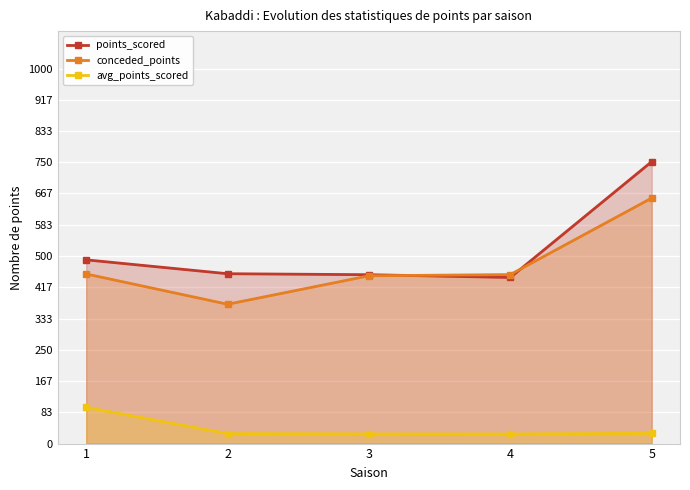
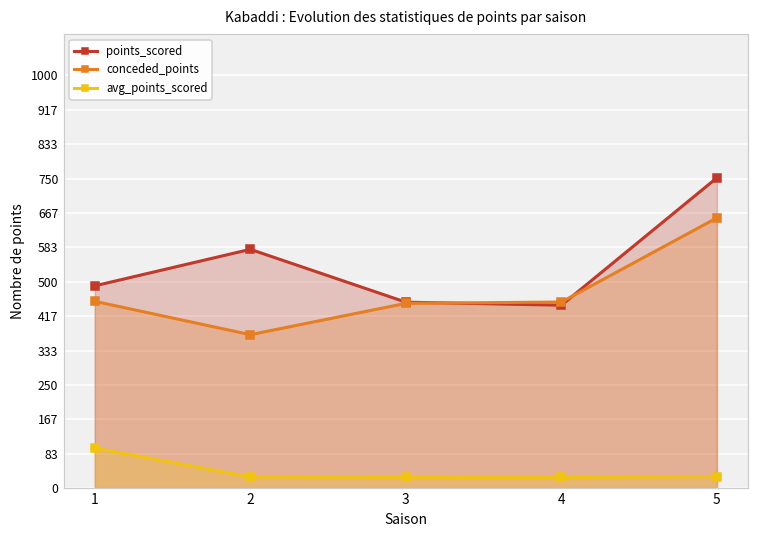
  {
    "points_scored": {
      "1": 490,
-     "2": 450,
+     "2": 580,
      "4": 440,
      "5": 750
    },
    "conceded_points": {
      "1": 450,
      "2": 370,
      "4": 450,
      "5": 650
    },
    "avg_points_scored": {
      "1": 100,
      "2": 30,
      "3": 30,
      "4": 30,
      "5": 30
    }
  }
